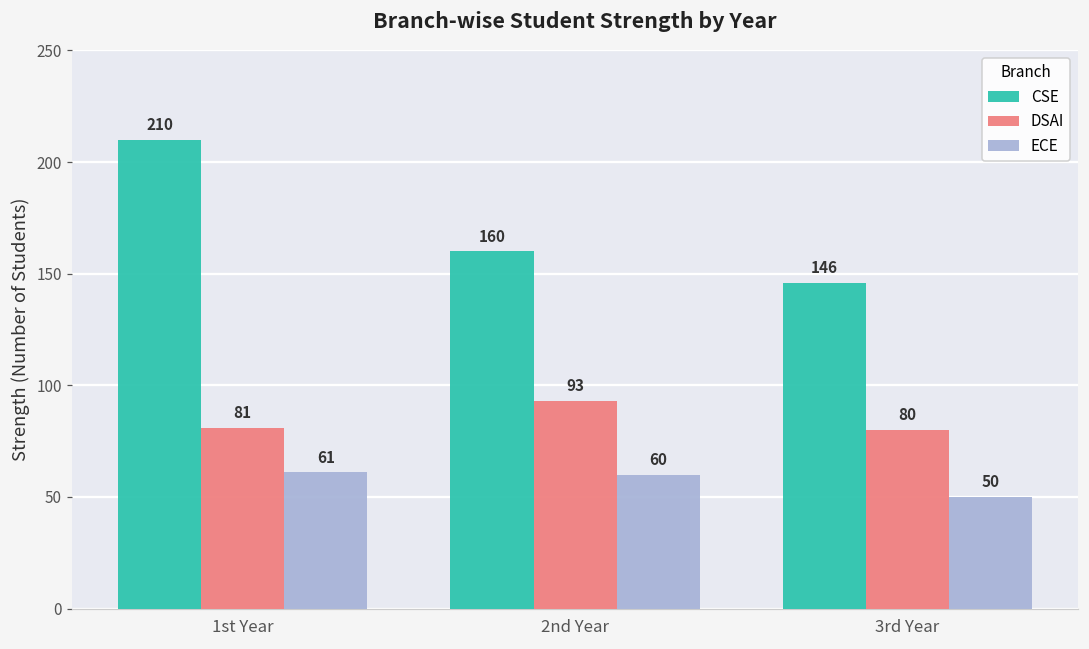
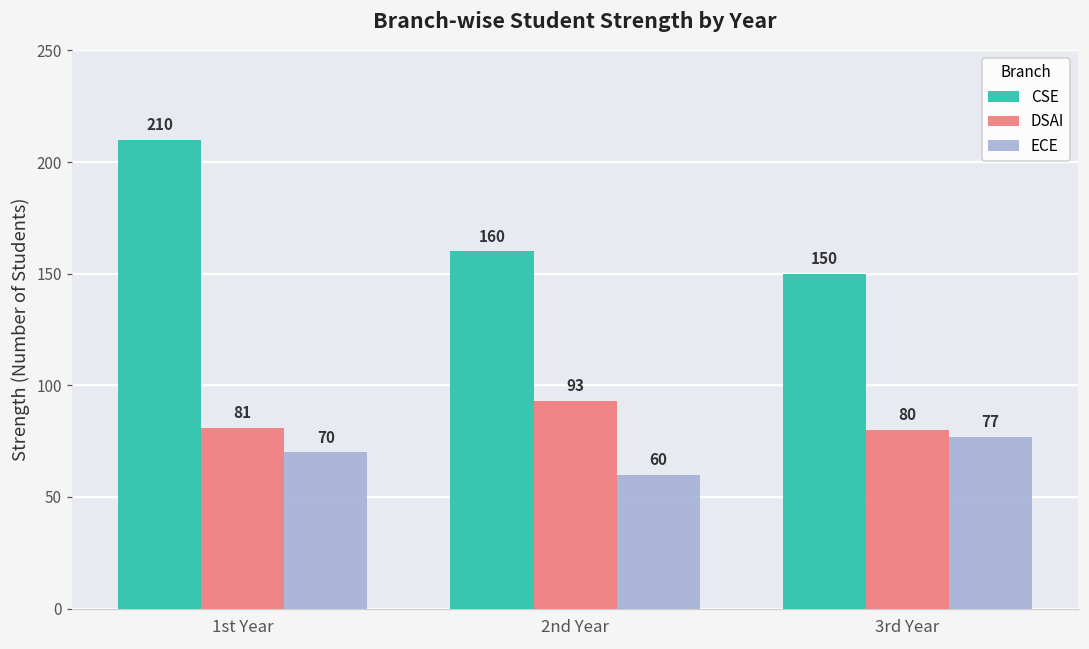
  {
    "CSE": {
      "1st Year": 210,
      "2nd Year": 160,
-     "3rd Year": 146
+     "3rd Year": 150
    },
    "DSAI": {
      "1st Year": 81,
      "2nd Year": 93,
      "3rd Year": 80
    },
    "ECE": {
-     "1st Year": 61,
+     "1st Year": 70,
      "2nd Year": 60,
-     "3rd Year": 50
+     "3rd Year": 77
    }
  }
